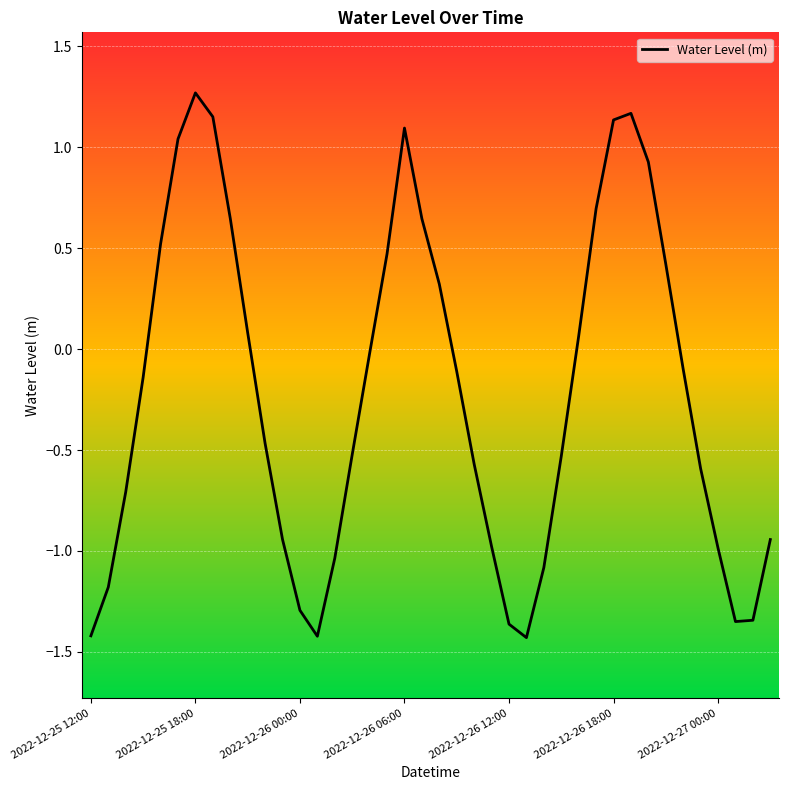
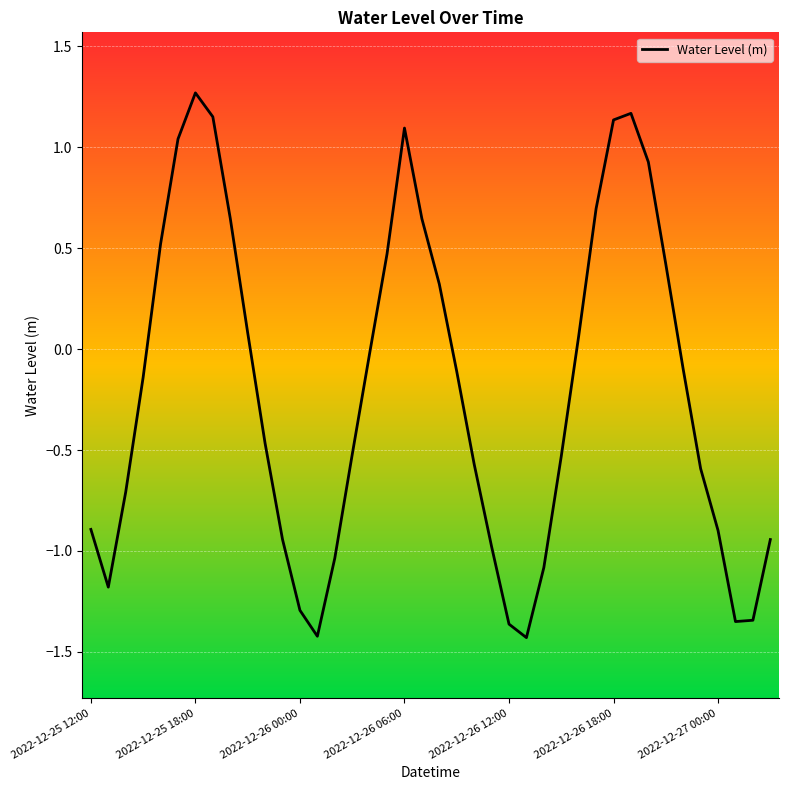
  {
-   "2022-12-25 12:00": -1.42,
+   "2022-12-25 12:00": -0.89,
    "2022-12-25 18:00": 1.27,
    "2022-12-26 00:00": -1.29,
    "2022-12-26 06:00": 1.10,
    "2022-12-26 12:00": -1.36,
    "2022-12-26 18:00": 1.14,
-   "2022-12-27 00:00": -0.99
+   "2022-12-27 00:00": -0.90
  }
